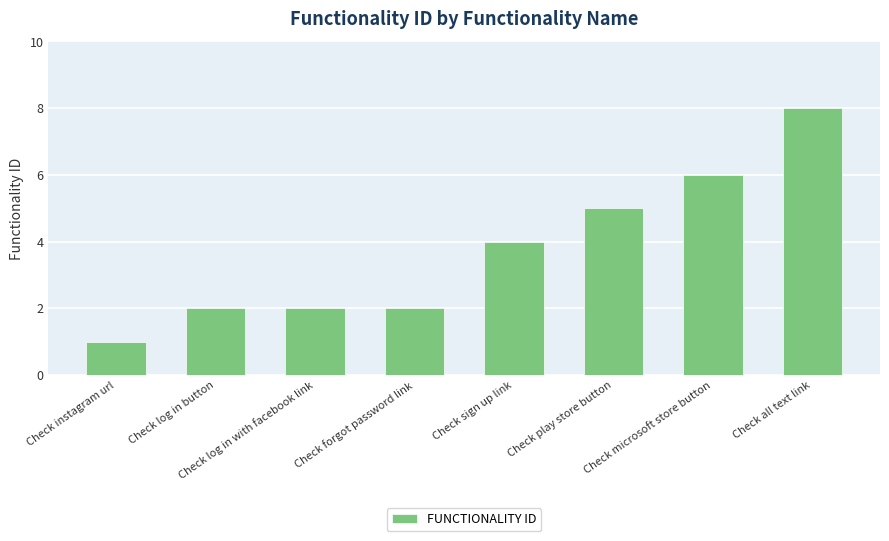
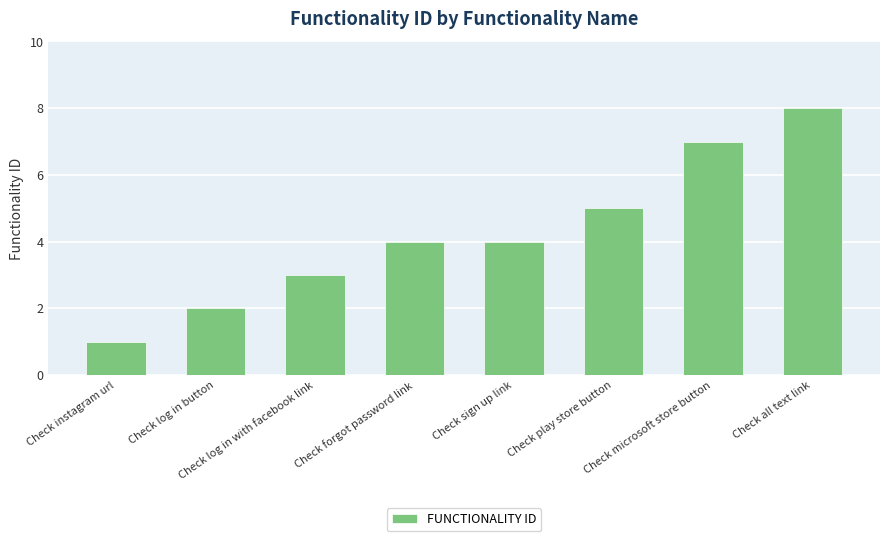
  {
    "Check instagram url": 1,
    "Check log in button": 2,
-   "Check log in with facebook link": 2,
-   "Check forgot password link": 2,
+   "Check log in with facebook link": 3,
+   "Check forgot password link": 4,
    "Check sign up link": 4,
    "Check play store button": 5,
-   "Check microsoft store button": 6,
+   "Check microsoft store button": 7,
    "Check all text link": 8
  }
